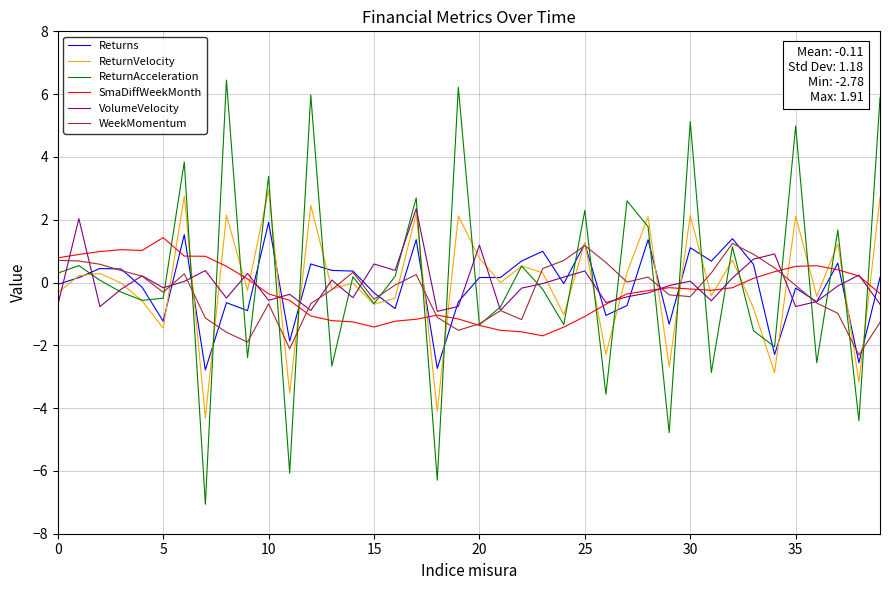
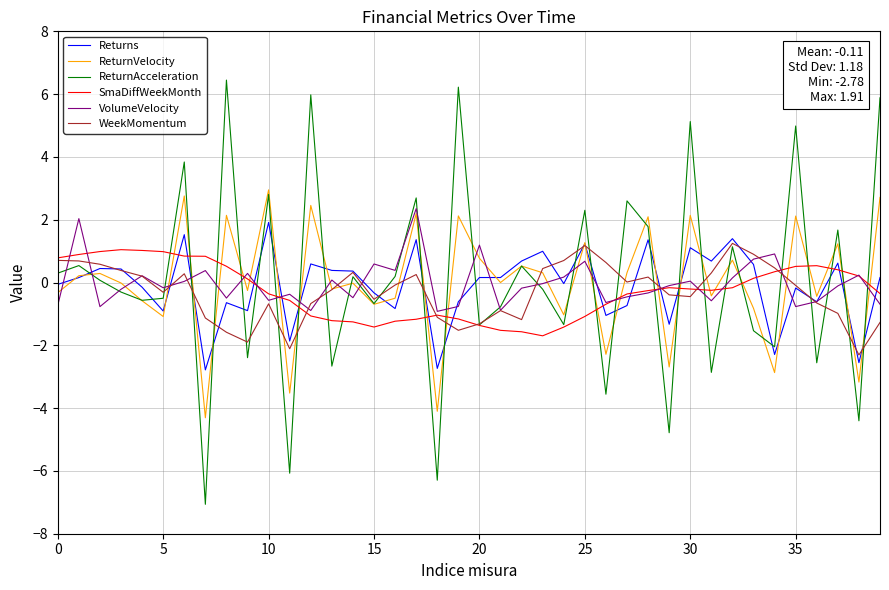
  {
    "Returns": {
      "0": -0.1,
-     "5": -1.2,
+     "5": -0.9,
      "10": 1.9,
      "15": -0.3,
      "20": 0.2,
      "30": 1.1,
      "35": -0.2
    },
    "ReturnVelocity": {
      "0": -0.3,
-     "5": -1.5,
+     "5": -1.1,
      "10": 3.0,
      "20": 0.8,
      "30": 2.1,
      "35": 2.1
    },
    "ReturnAcceleration": {
      "0": 0.3,
      "5": -0.5,
-     "10": 3.4,
+     "10": 2.8,
      "25": 2.3,
      "30": 5.1,
      "35": 5.0
    },
    "SmaDiffWeekMonth": {
-     "5": 1.4,
+     "5": 1.0,
      "10": -0.4,
      "15": -1.4,
      "25": -1.1,
      "30": -0.2,
      "35": 0.5
    },
    "VolumeVelocity": {
      "0": -0.7,
      "5": -0.2,
      "10": -0.6,
      "15": 0.6,
      "20": 1.2,
-     "25": 0.4,
+     "25": 0.7,
      "30": 0.0,
      "35": -0.8
    },
    "WeekMomentum": {
      "5": -0.3,
      "10": -0.7,
      "15": -0.5,
      "30": -0.4,
      "35": -0.1
    }
  }
